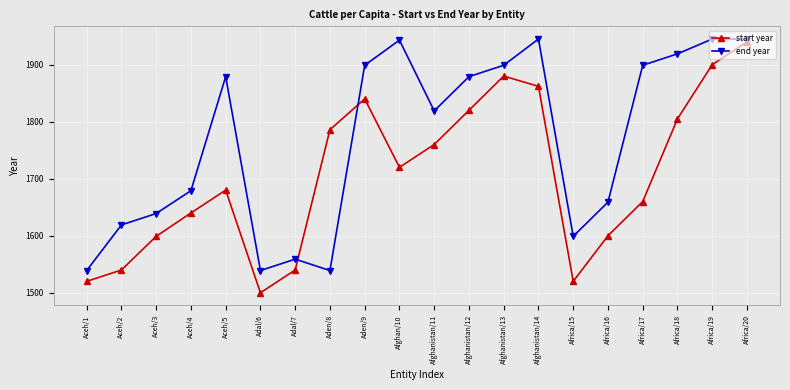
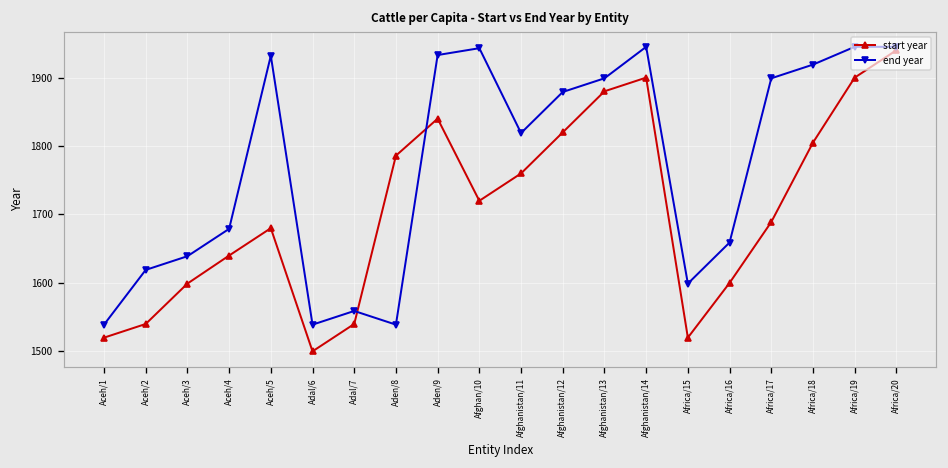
  {
    "start year": {
      "Aceh/1": 1520,
      "Aceh/2": 1540,
      "Aceh/3": 1600,
      "Aceh/4": 1640,
      "Aceh/5": 1680,
      "Adal/6": 1500,
      "Adal/7": 1540,
      "Aden/8": 1790,
      "Aden/9": 1840,
      "Afghan/10": 1720,
      "Afghanistan/11": 1760,
      "Afghanistan/12": 1820,
      "Afghanistan/13": 1880,
-     "Afghanistan/14": 1860,
+     "Afghanistan/14": 1900,
      "Africa/15": 1520,
      "Africa/16": 1600,
-     "Africa/17": 1660,
+     "Africa/17": 1690,
      "Africa/18": 1810,
      "Africa/19": 1900
    },
    "end year": {
      "Aceh/1": 1540,
      "Aceh/2": 1620,
      "Aceh/3": 1640,
      "Aceh/4": 1680,
-     "Aceh/5": 1880,
+     "Aceh/5": 1930,
      "Adal/6": 1540,
      "Adal/7": 1560,
      "Aden/8": 1540,
-     "Aden/9": 1900,
+     "Aden/9": 1930,
      "Afghan/10": 1940,
      "Afghanistan/11": 1820,
      "Afghanistan/12": 1880,
      "Afghanistan/13": 1900,
      "Afghanistan/14": 1950,
      "Africa/15": 1600,
      "Africa/16": 1660,
      "Africa/17": 1900,
      "Africa/18": 1920
    }
  }
